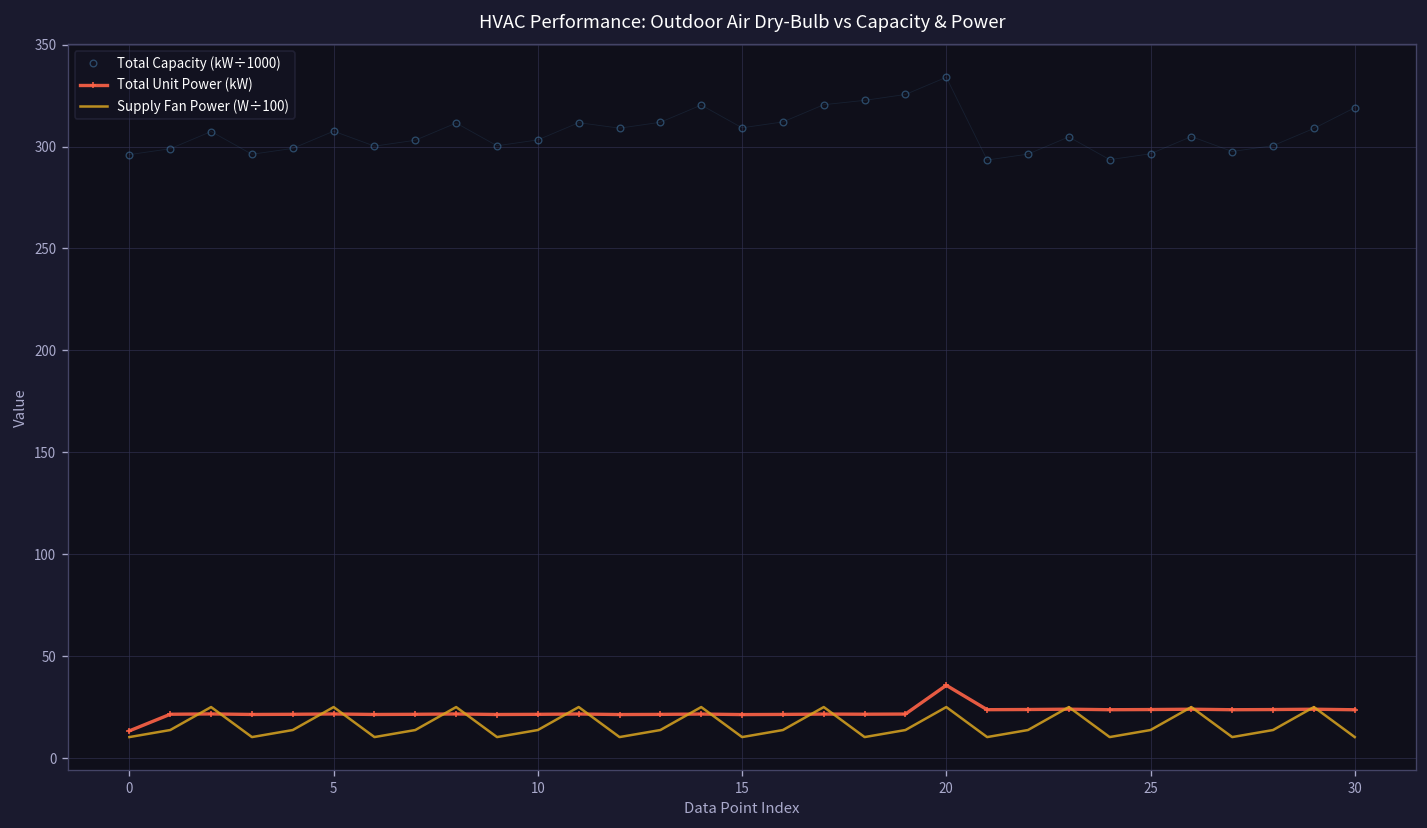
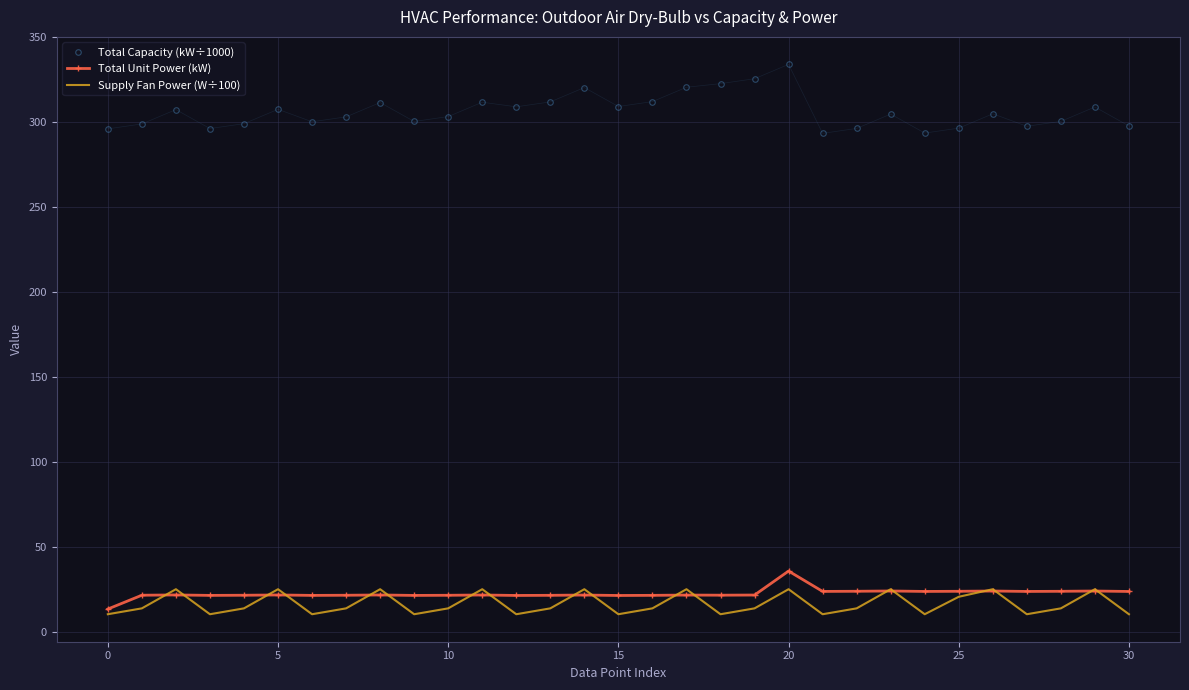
  {
    "Total Capacity (kW÷1000)": {
      "0": 296,
      "5": 308,
      "10": 303,
      "15": 309,
      "20": 334,
      "25": 296,
-     "30": 319
+     "30": 298
    },
    "Total Unit Power (kW)": {
      "0": 13,
      "5": 22,
      "10": 22,
      "15": 21,
      "20": 36,
      "25": 24,
      "30": 24
    },
    "Supply Fan Power (W÷100)": {
      "0": 10,
      "5": 25,
      "10": 14,
      "15": 10,
      "20": 25,
-     "25": 14,
+     "25": 21,
      "30": 10
    }
  }
